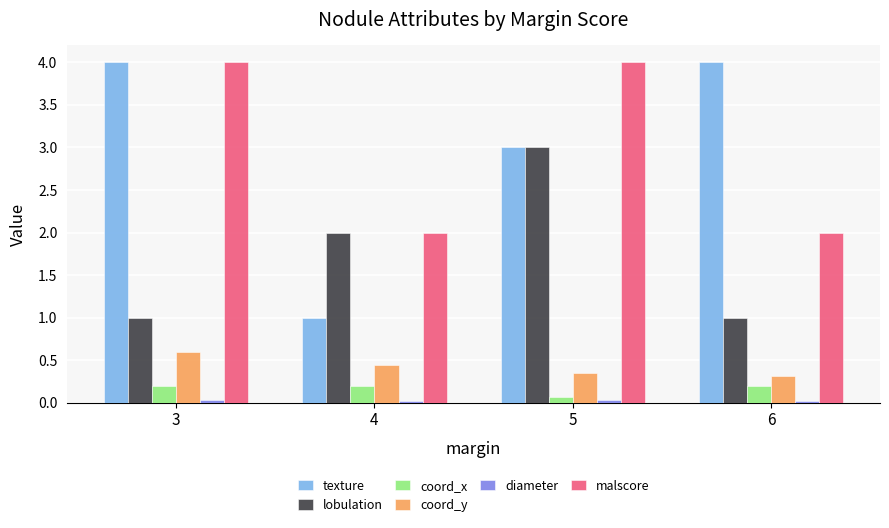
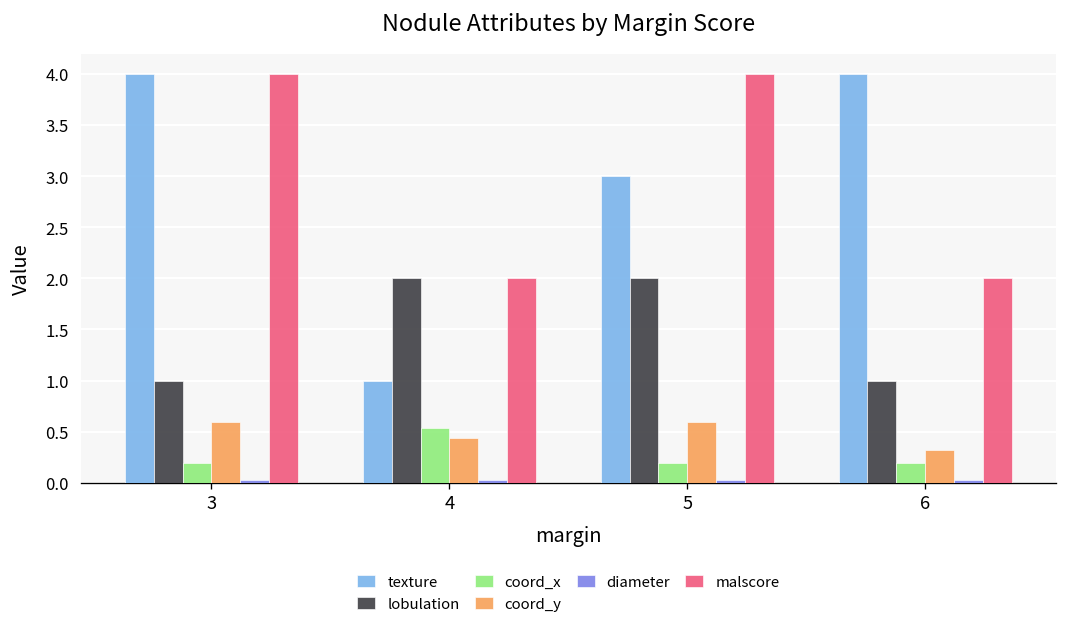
  {
    "lobulation": {
      "3": 1,
      "4": 2,
-     "5": 3,
+     "5": 2,
      "6": 1
    },
    "coord_x": {
      "3": 0.2,
-     "4": 0.2,
-     "5": 0.1,
+     "4": 0.5,
+     "5": 0.2,
      "6": 0.2
    },
    "coord_y": {
      "3": 0.6,
      "4": 0.4,
-     "5": 0.4,
+     "5": 0.6,
      "6": 0.3
    },
    "malscore": {
      "3": 4.0,
      "4": 2.0,
      "5": 4.0,
      "6": 2.0
    }
  }
